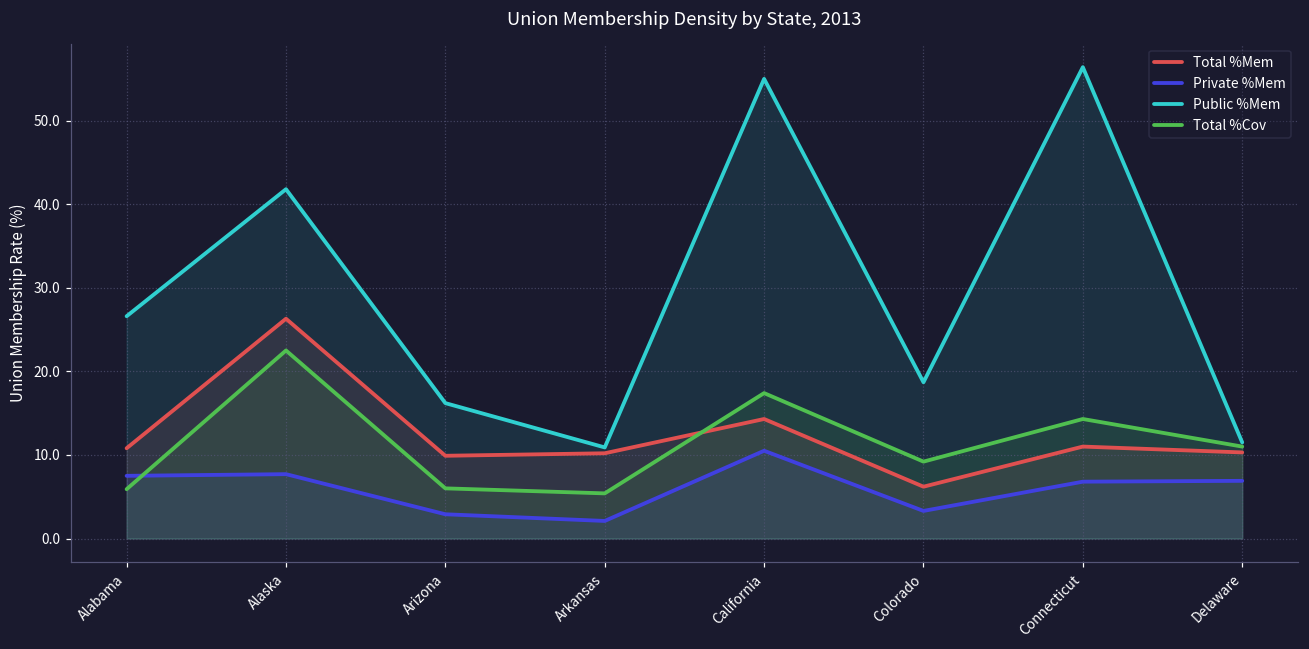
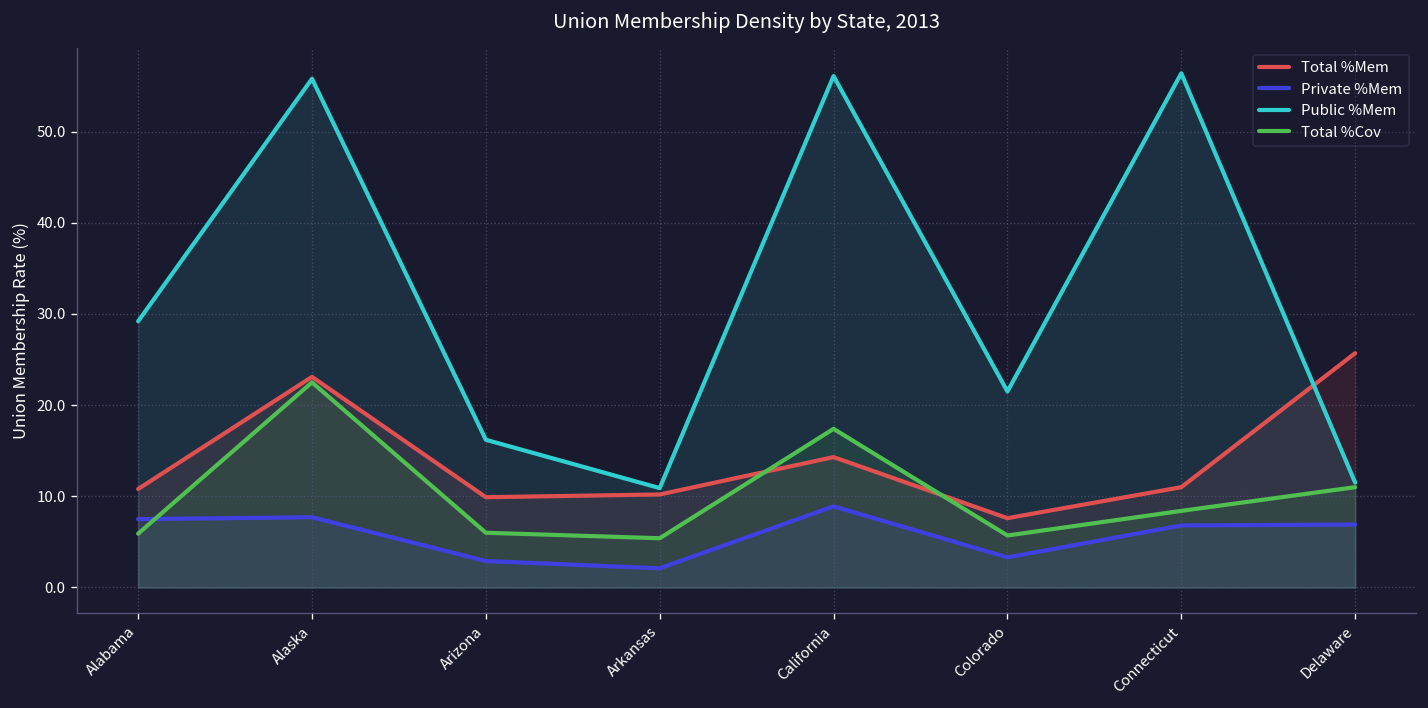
  {
    "Total %Mem": {
      "Alabama": 11,
-     "Alaska": 26,
+     "Alaska": 23,
      "Arizona": 10,
      "Arkansas": 10,
      "California": 14,
-     "Colorado": 6,
+     "Colorado": 8,
      "Connecticut": 11,
-     "Delaware": 10
+     "Delaware": 26
    },
    "Private %Mem": {
      "Alabama": 8,
      "Alaska": 8,
      "Arizona": 3,
      "Arkansas": 2,
-     "California": 11,
+     "California": 9,
      "Colorado": 3,
      "Connecticut": 7,
      "Delaware": 7
    },
    "Public %Mem": {
-     "Alabama": 27,
-     "Alaska": 42,
+     "Alabama": 29,
+     "Alaska": 56,
      "Arizona": 16,
      "Arkansas": 11,
-     "California": 55,
-     "Colorado": 19,
+     "California": 56,
+     "Colorado": 22,
      "Connecticut": 56,
      "Delaware": 12
    },
    "Total %Cov": {
      "Alabama": 6,
      "Alaska": 23,
      "Arizona": 6,
      "Arkansas": 5,
      "California": 17,
-     "Colorado": 9,
-     "Connecticut": 14,
+     "Colorado": 6,
+     "Connecticut": 8,
      "Delaware": 11
    }
  }
